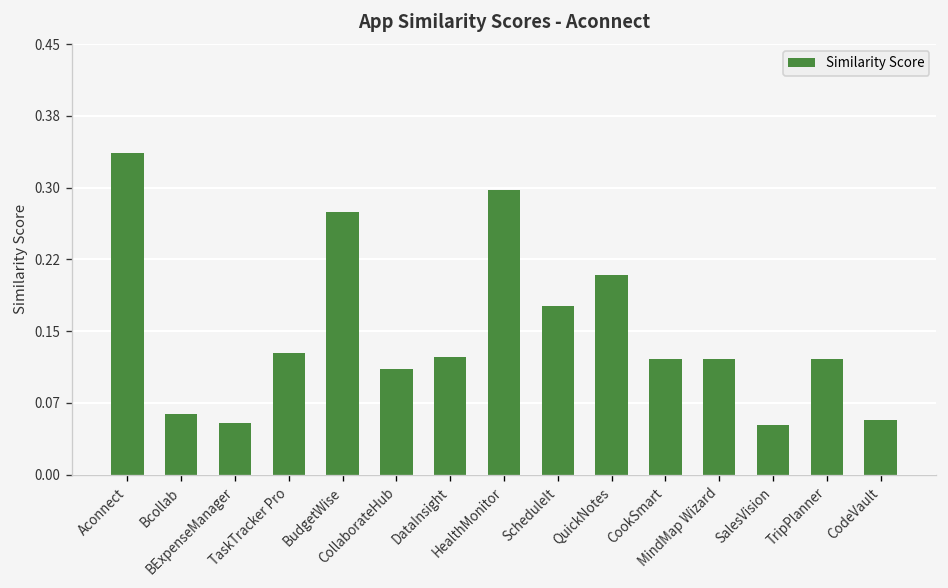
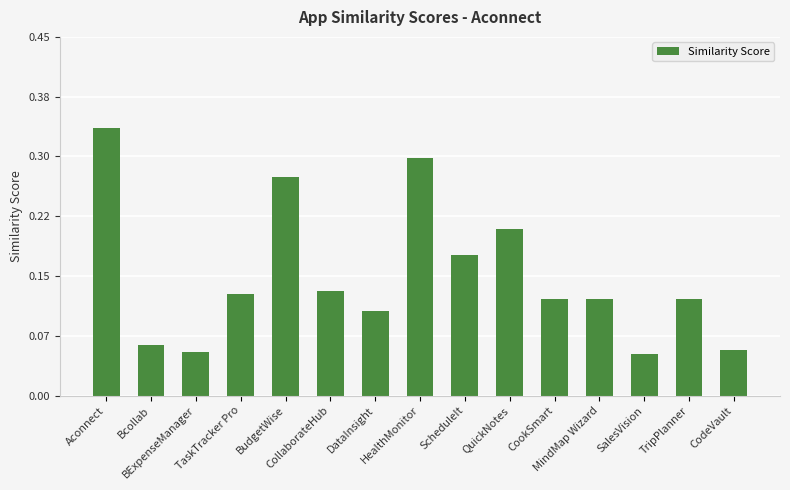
  {
    "Aconnect": 0.34,
    "Bcollab": 0.06,
    "BExpenseManager": 0.05,
    "TaskTracker Pro": 0.13,
    "BudgetWise": 0.27,
-   "CollaborateHub": 0.11,
-   "DataInsight": 0.12,
+   "CollaborateHub": 0.13,
+   "DataInsight": 0.11,
    "HealthMonitor": 0.30,
    "ScheduleIt": 0.18,
    "QuickNotes": 0.21,
    "CookSmart": 0.12,
    "MindMap Wizard": 0.12,
    "SalesVision": 0.05,
    "TripPlanner": 0.12,
    "CodeVault": 0.06
  }
